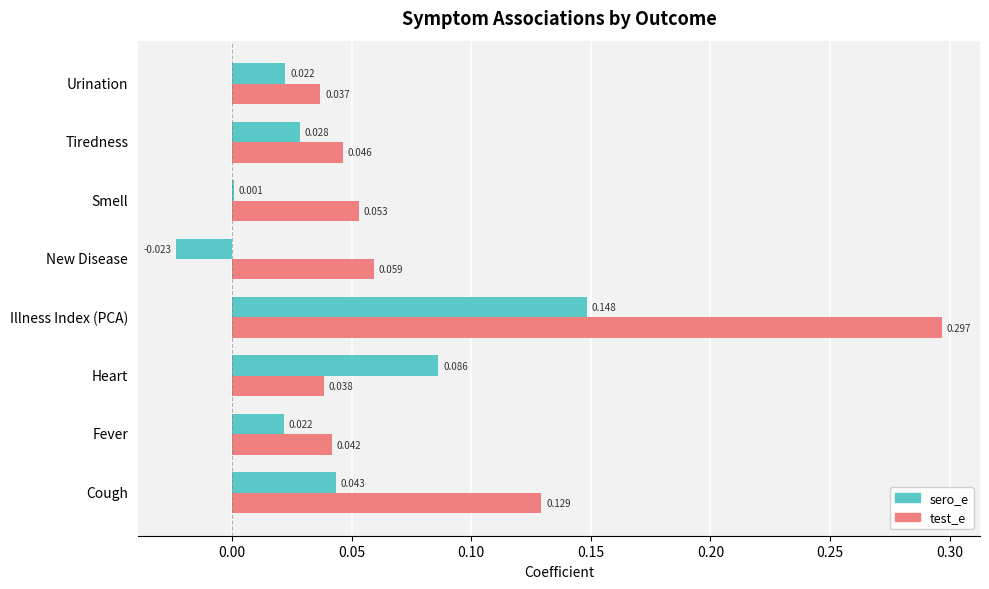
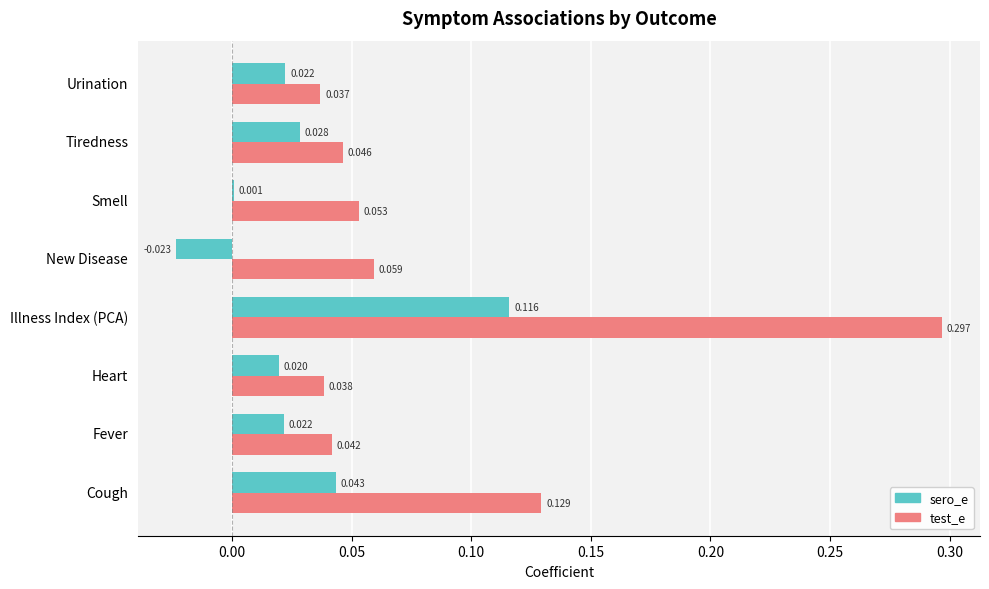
  {
    "sero_e": {
      "Urination": 0.022,
      "Tiredness": 0.028,
      "Smell": 0.001,
      "New Disease": -0.023,
-     "Illness Index (PCA)": 0.148,
-     "Heart": 0.086,
+     "Illness Index (PCA)": 0.116,
+     "Heart": 0.020,
      "Fever": 0.022,
      "Cough": 0.043
    },
    "test_e": {
      "Urination": 0.037,
      "Tiredness": 0.046,
      "Smell": 0.053,
      "New Disease": 0.059,
      "Illness Index (PCA)": 0.297,
      "Heart": 0.038,
      "Fever": 0.042,
      "Cough": 0.129
    }
  }
